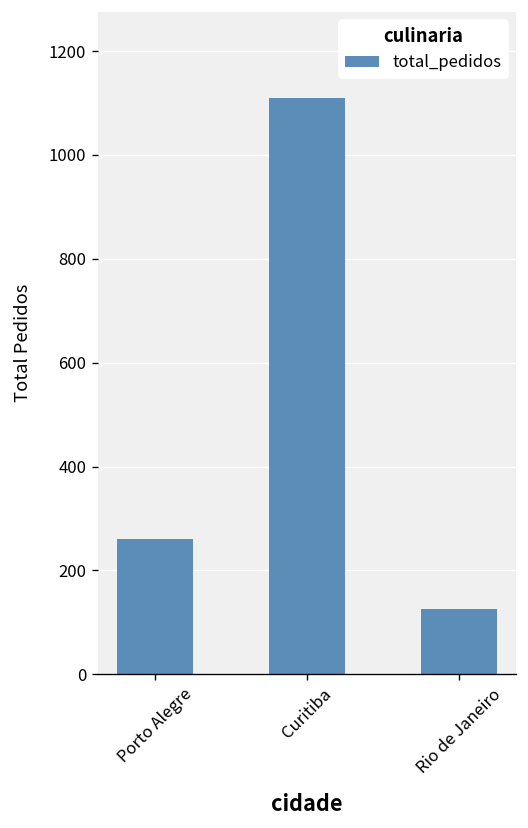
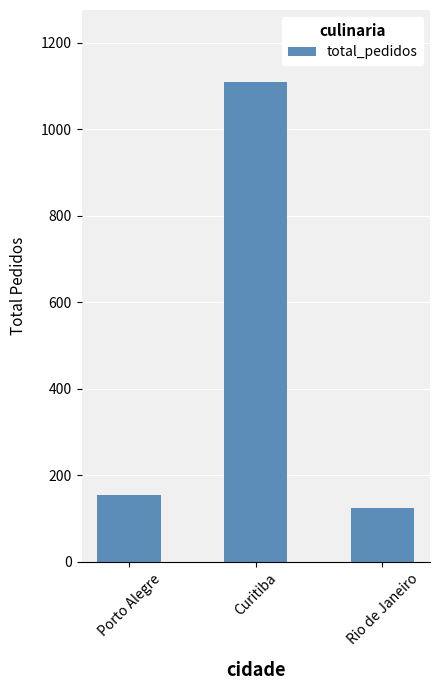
  {
-   "Porto Alegre": 260,
+   "Porto Alegre": 150,
    "Curitiba": 1110,
    "Rio de Janeiro": 130
  }
